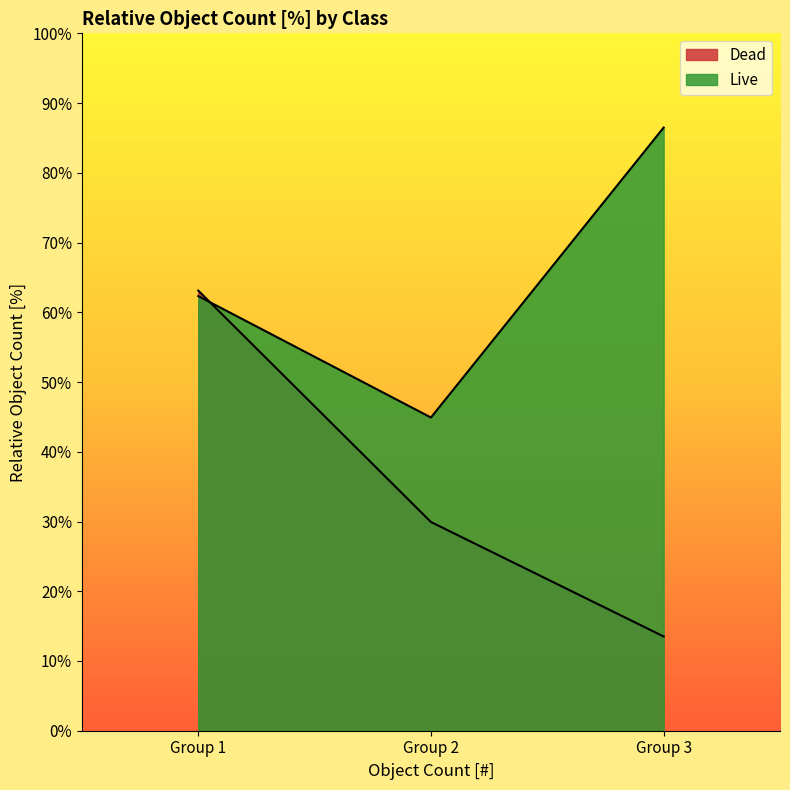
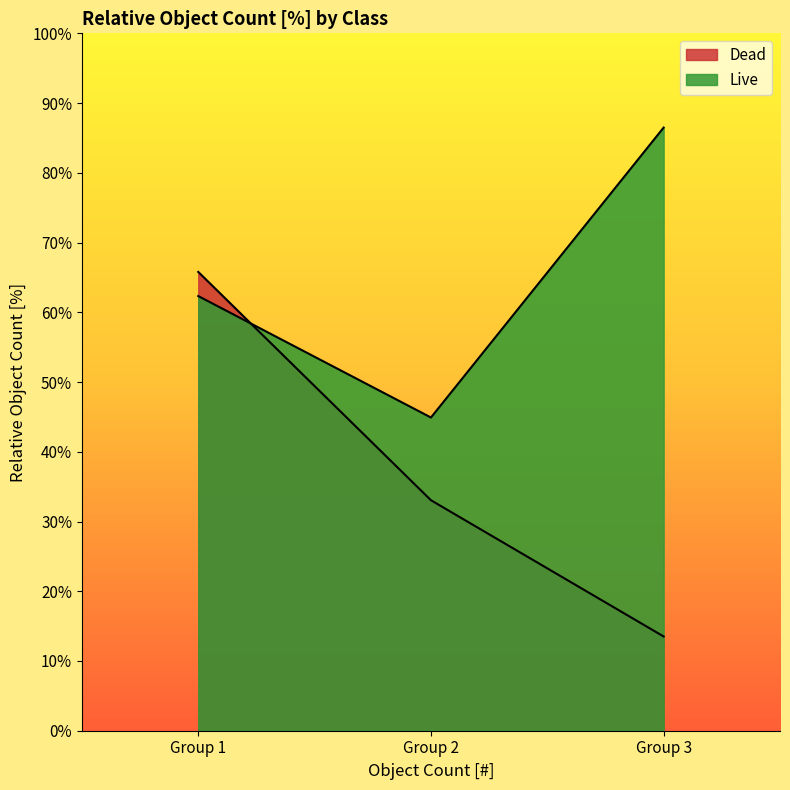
  {
    "Dead": {
-     "Group 1": "63%",
-     "Group 2": "30%",
+     "Group 1": "66%",
+     "Group 2": "33%",
      "Group 3": "14%"
    },
    "Live": {
      "Group 1": "62%",
      "Group 2": "45%",
      "Group 3": "86%"
    }
  }
